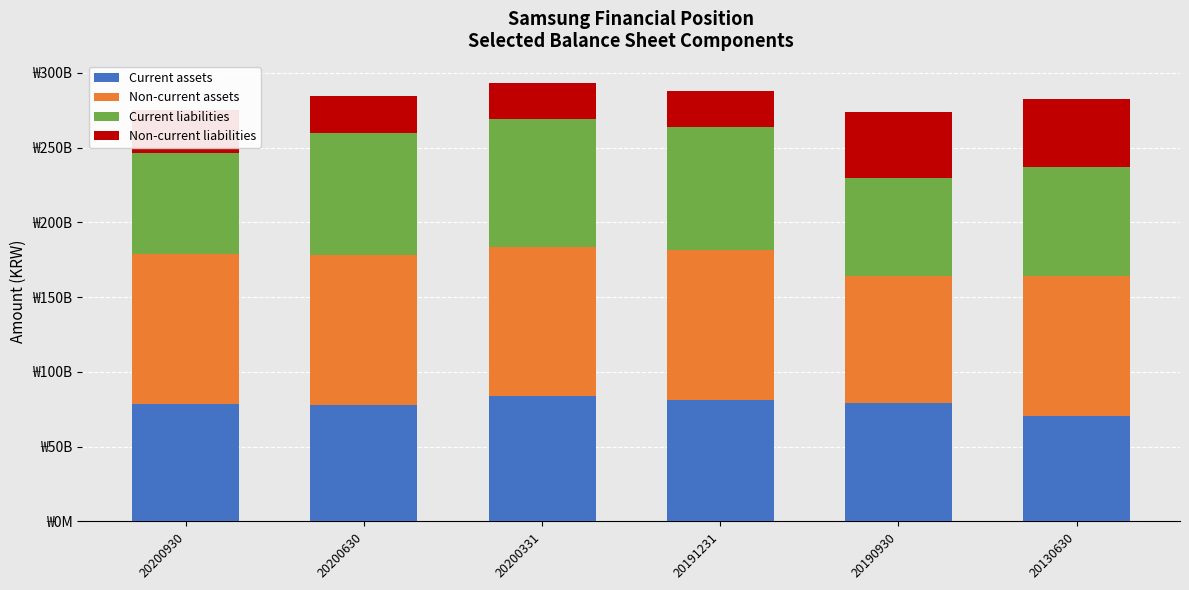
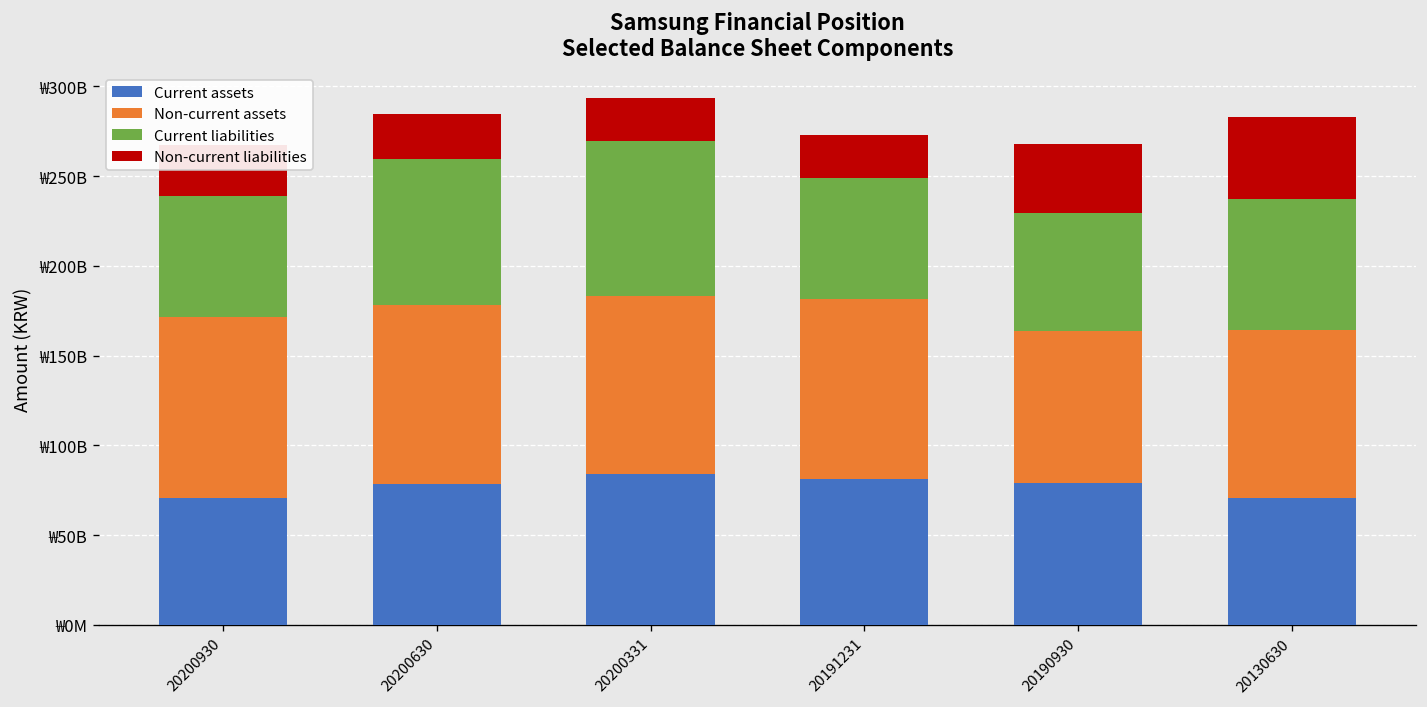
  {
    "Current assets": {
-     "20200930": "₩79000000000",
+     "20200930": "₩71000000000",
      "20200630": "₩78000000000",
      "20200331": "₩84000000000",
      "20191231": "₩81000000000",
      "20190930": "₩79000000000",
      "20130630": "₩71000000000"
    },
    "Non-current assets": {
      "20200930": "₩100000000000",
      "20200630": "₩100000000000",
      "20200331": "₩99000000000",
      "20191231": "₩100000000000",
      "20190930": "₩85000000000",
      "20130630": "₩94000000000"
    },
    "Current liabilities": {
      "20200930": "₩67000000000",
      "20200630": "₩81000000000",
      "20200331": "₩86000000000",
-     "20191231": "₩82000000000",
+     "20191231": "₩68000000000",
      "20190930": "₩66000000000",
      "20130630": "₩73000000000"
    },
    "Non-current liabilities": {
      "20200630": "₩25000000000",
      "20200331": "₩24000000000",
      "20191231": "₩24000000000",
-     "20190930": "₩44000000000",
+     "20190930": "₩38000000000",
      "20130630": "₩45000000000"
    }
  }
